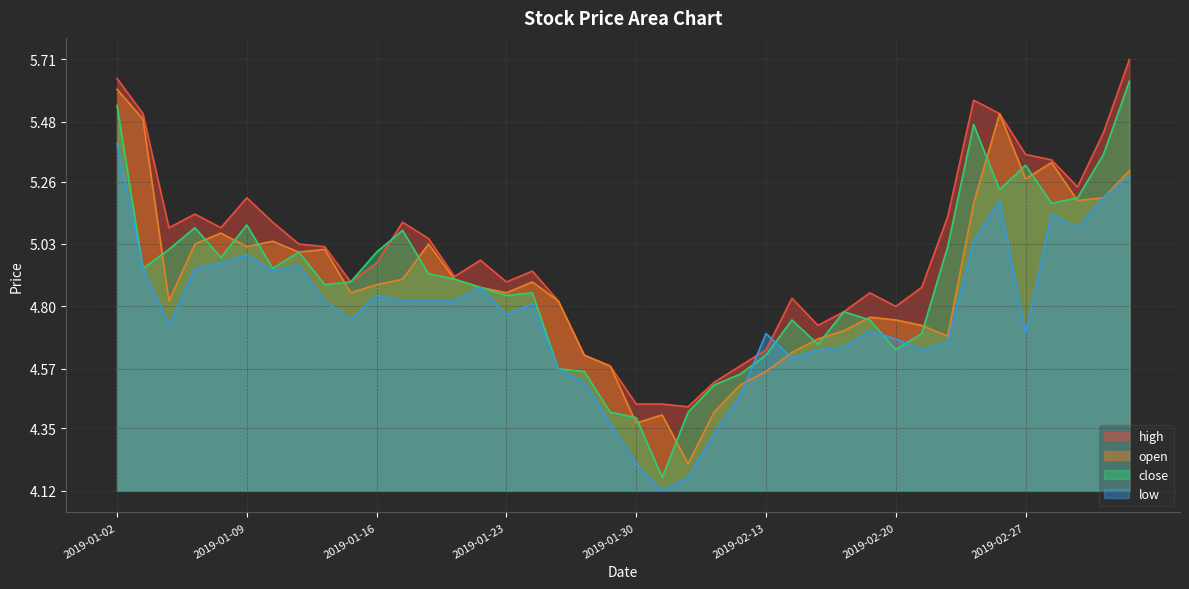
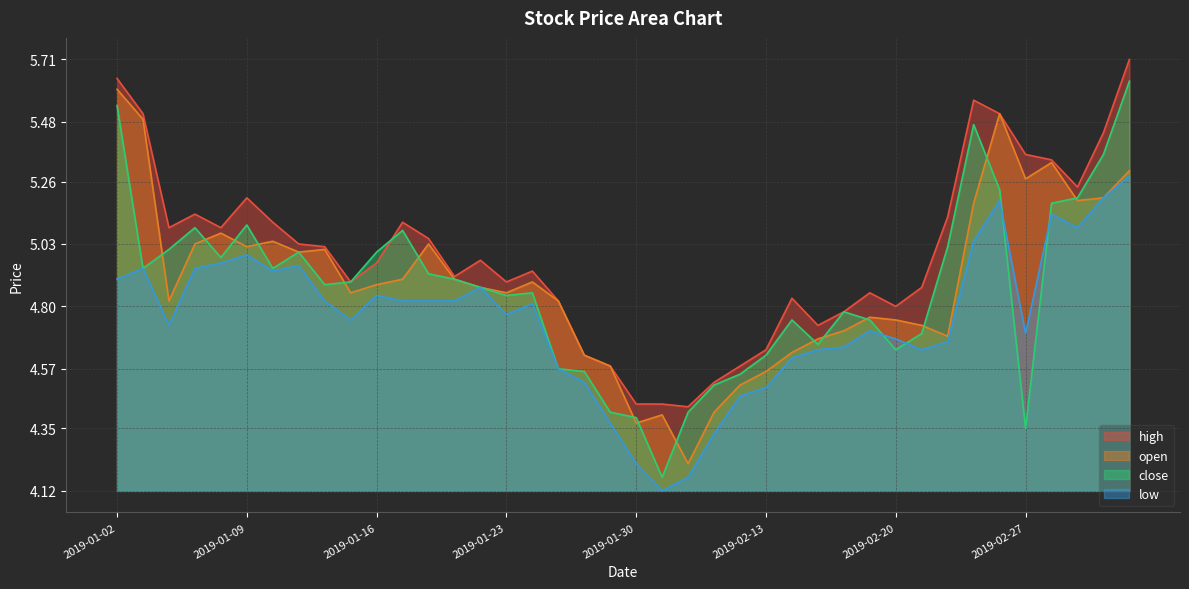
  {
    "close": {
      "2019-01-02": 5.54,
      "2019-01-09": 5.10,
      "2019-01-16": 5.00,
      "2019-01-23": 4.84,
      "2019-01-30": 4.39,
      "2019-02-13": 4.62,
      "2019-02-20": 4.64,
-     "2019-02-27": 5.32
+     "2019-02-27": 4.35
    },
    "low": {
-     "2019-01-02": 5.4,
+     "2019-01-02": 4.9,
      "2019-01-09": 4.99,
      "2019-01-16": 4.84,
      "2019-01-23": 4.77,
      "2019-01-30": 4.22,
-     "2019-02-13": 4.7,
+     "2019-02-13": 4.5,
      "2019-02-20": 4.68,
      "2019-02-27": 4.7
    }
  }
